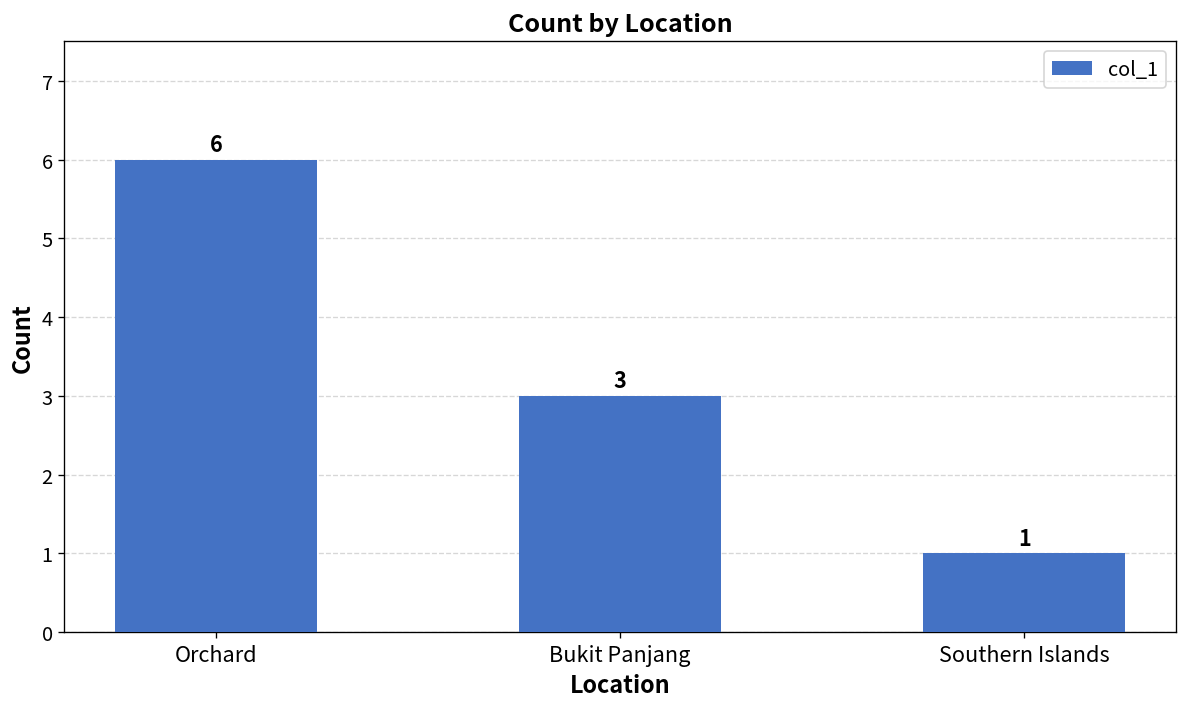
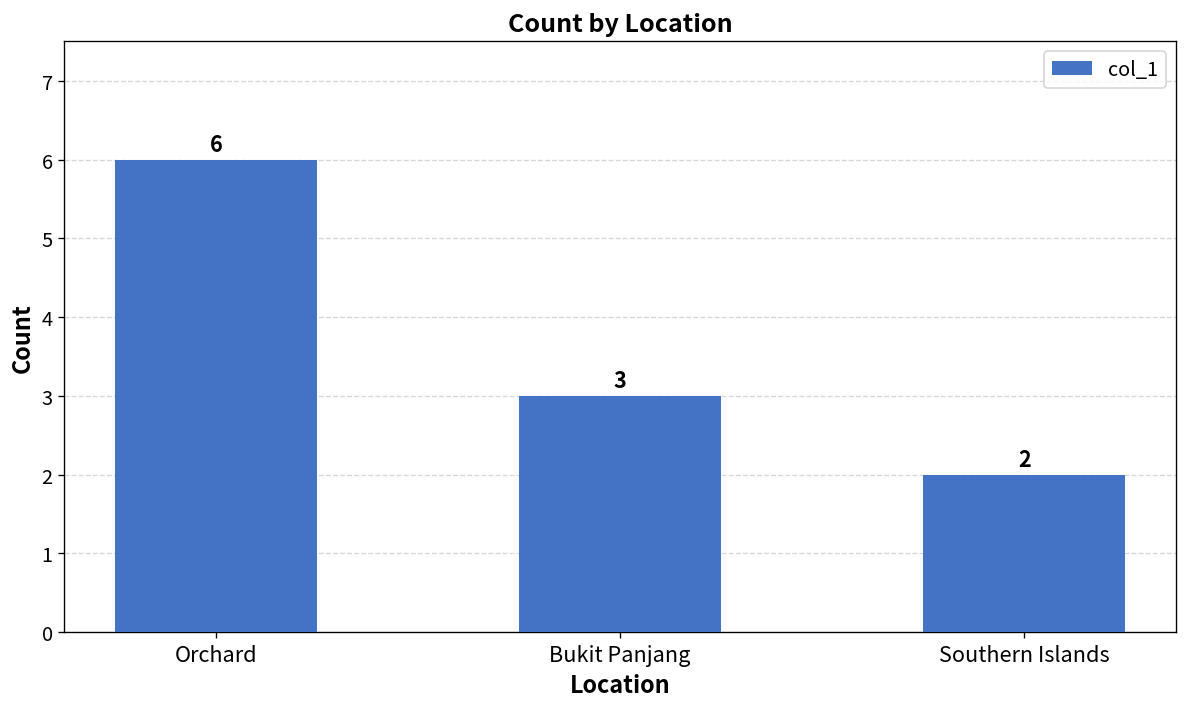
  {
    "Orchard": 6,
    "Bukit Panjang": 3,
-   "Southern Islands": 1
+   "Southern Islands": 2
  }
